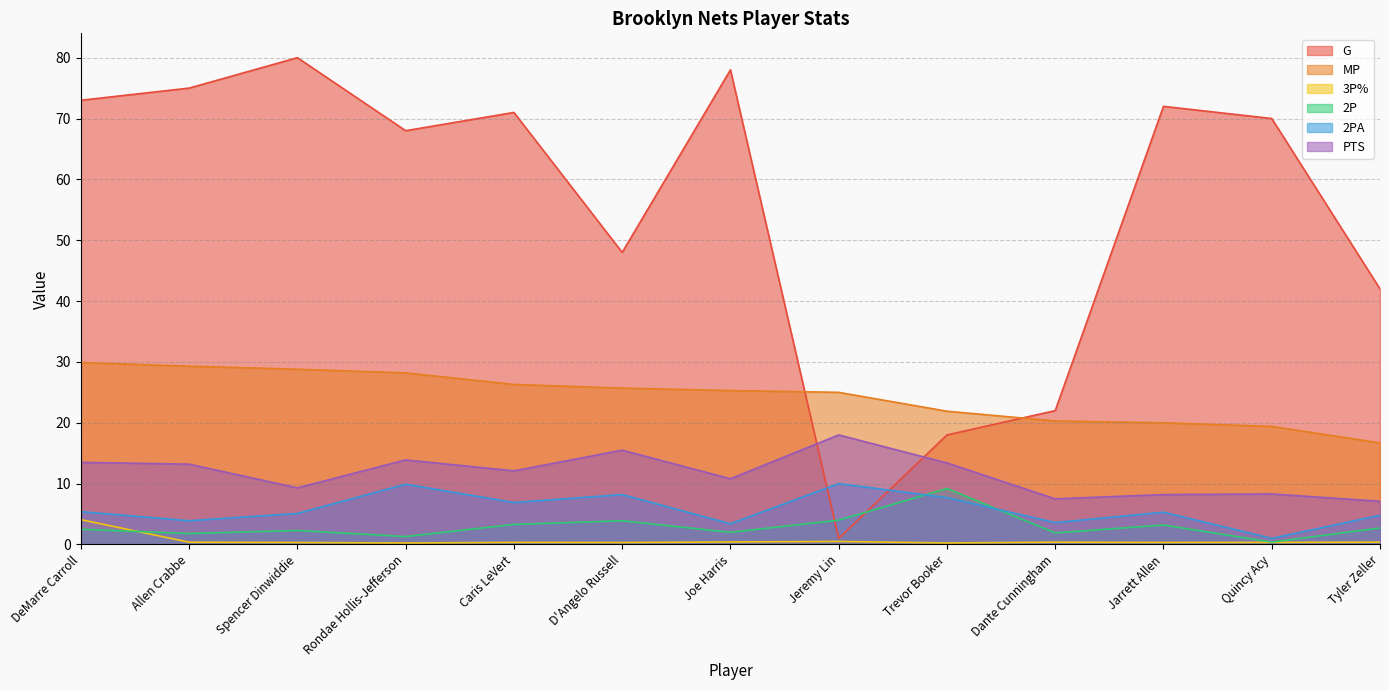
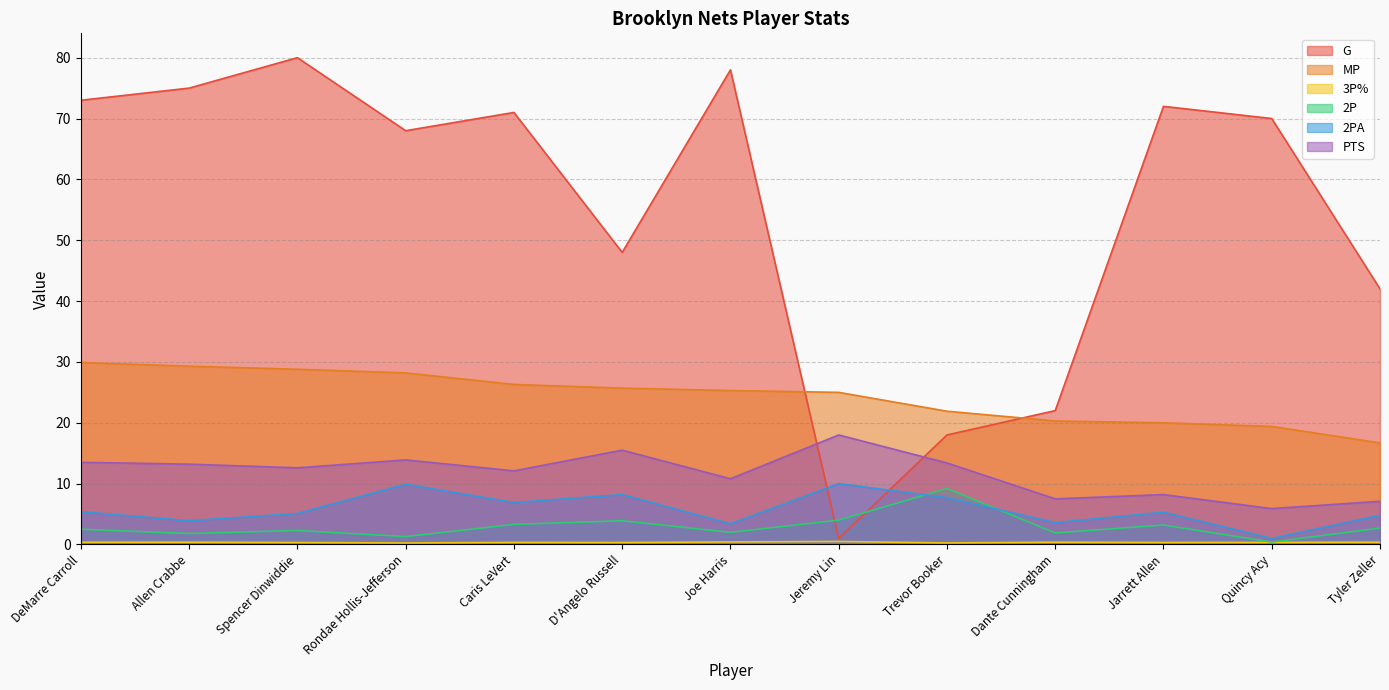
  {
    "3P%": {
-     "DeMarre Carroll": 4,
+     "DeMarre Carroll": 0,
      "Allen Crabbe": 0,
      "Spencer Dinwiddie": 0,
      "Rondae Hollis-Jefferson": 0,
      "Caris LeVert": 0,
      "D'Angelo Russell": 0,
      "Joe Harris": 0,
      "Jeremy Lin": 1,
      "Trevor Booker": 0,
      "Dante Cunningham": 0,
      "Jarrett Allen": 0,
      "Tyler Zeller": 0
    },
    "2P": {
      "DeMarre Carroll": 3,
      "Allen Crabbe": 2,
      "Spencer Dinwiddie": 2,
      "Rondae Hollis-Jefferson": 1,
      "Caris LeVert": 3,
      "D'Angelo Russell": 4,
      "Joe Harris": 2,
      "Jeremy Lin": 4,
      "Trevor Booker": 9,
      "Dante Cunningham": 2,
      "Jarrett Allen": 3,
      "Tyler Zeller": 3
    },
    "2PA": {
      "DeMarre Carroll": 5,
      "Allen Crabbe": 4,
      "Spencer Dinwiddie": 5,
      "Rondae Hollis-Jefferson": 10,
      "Caris LeVert": 7,
      "D'Angelo Russell": 8,
      "Joe Harris": 3,
      "Jeremy Lin": 10,
      "Trevor Booker": 8,
      "Dante Cunningham": 4,
      "Jarrett Allen": 5,
      "Quincy Acy": 1,
      "Tyler Zeller": 5
    },
    "PTS": {
      "DeMarre Carroll": 14,
      "Allen Crabbe": 13,
-     "Spencer Dinwiddie": 9,
+     "Spencer Dinwiddie": 13,
      "Rondae Hollis-Jefferson": 14,
      "Caris LeVert": 12,
      "D'Angelo Russell": 16,
      "Joe Harris": 11,
      "Jeremy Lin": 18,
      "Trevor Booker": 13,
      "Dante Cunningham": 8,
      "Jarrett Allen": 8,
-     "Quincy Acy": 8,
+     "Quincy Acy": 6,
      "Tyler Zeller": 7
    }
  }
